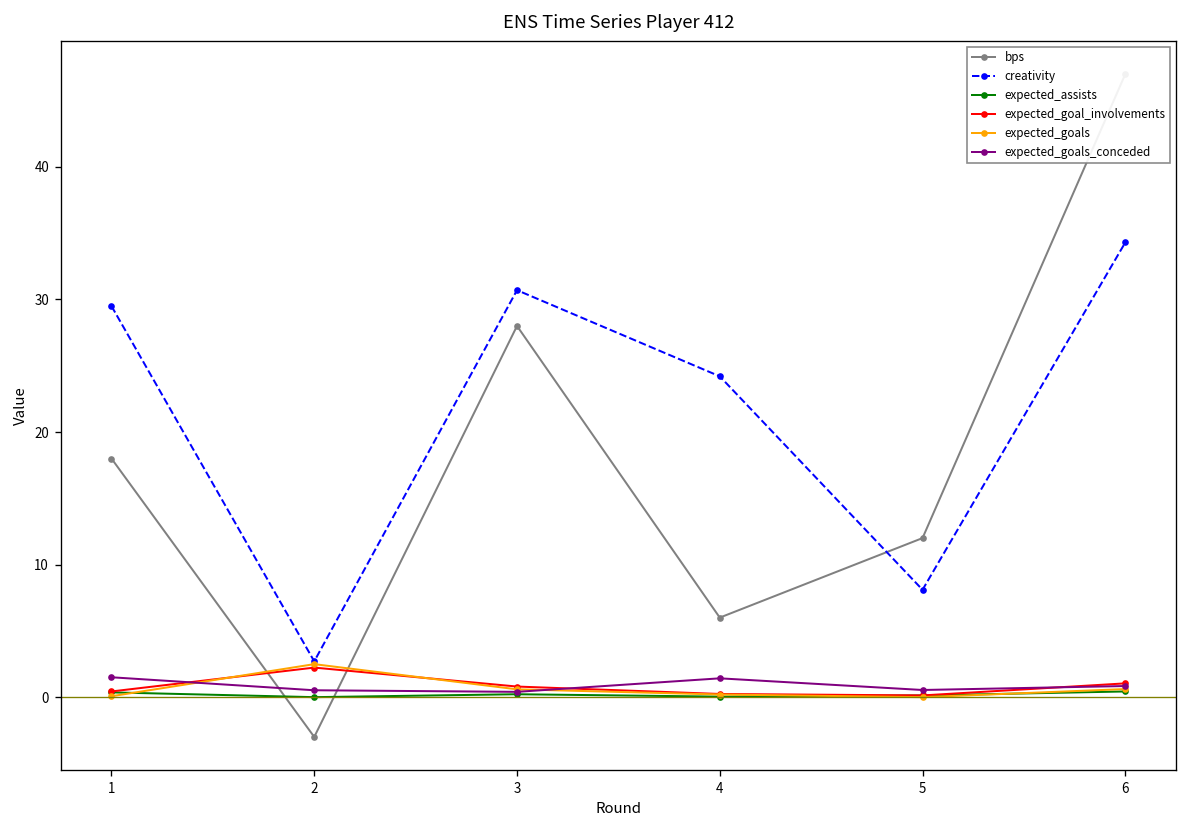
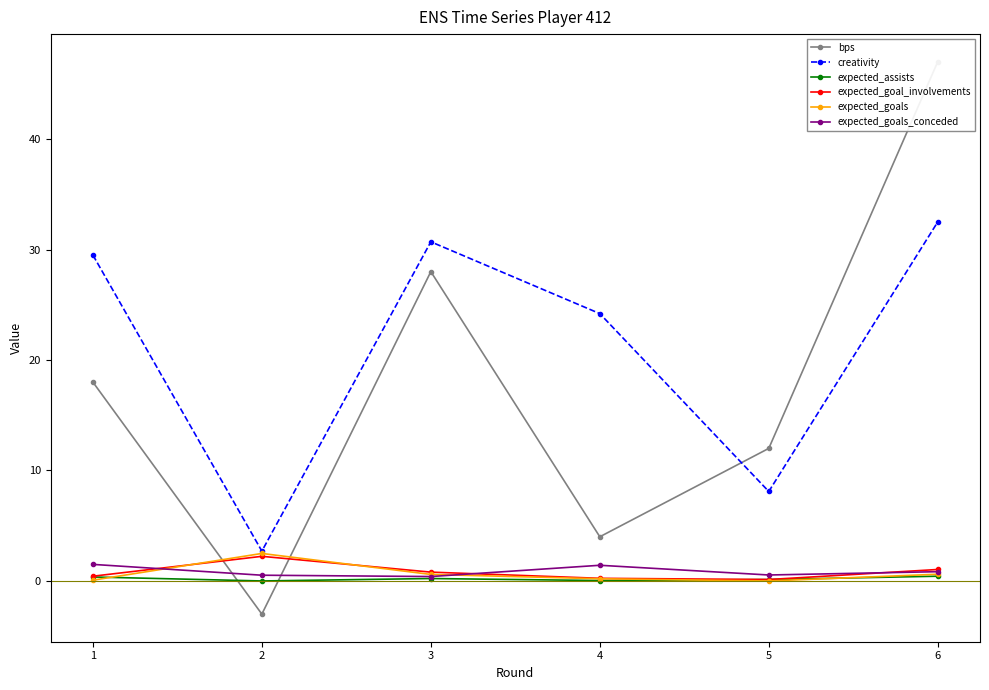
  {
    "bps": {
      "1": 18,
      "2": -3,
      "3": 28,
-     "4": 6,
+     "4": 4,
      "5": 12
    },
    "creativity": {
      "1": 29.5,
      "3": 30.7,
      "4": 24.2,
      "5": 8.1,
-     "6": 34.3
+     "6": 32.5
    },
    "expected_assists": {
      "2": 0.0
    },
    "expected_goal_involvements": {
      "2": 2.2
    },
    "expected_goals": {
      "1": 0.1
    },
    "expected_goals_conceded": {
      "1": 1.5,
      "2": 0.5,
      "4": 1.4,
      "5": 0.5
    }
  }
